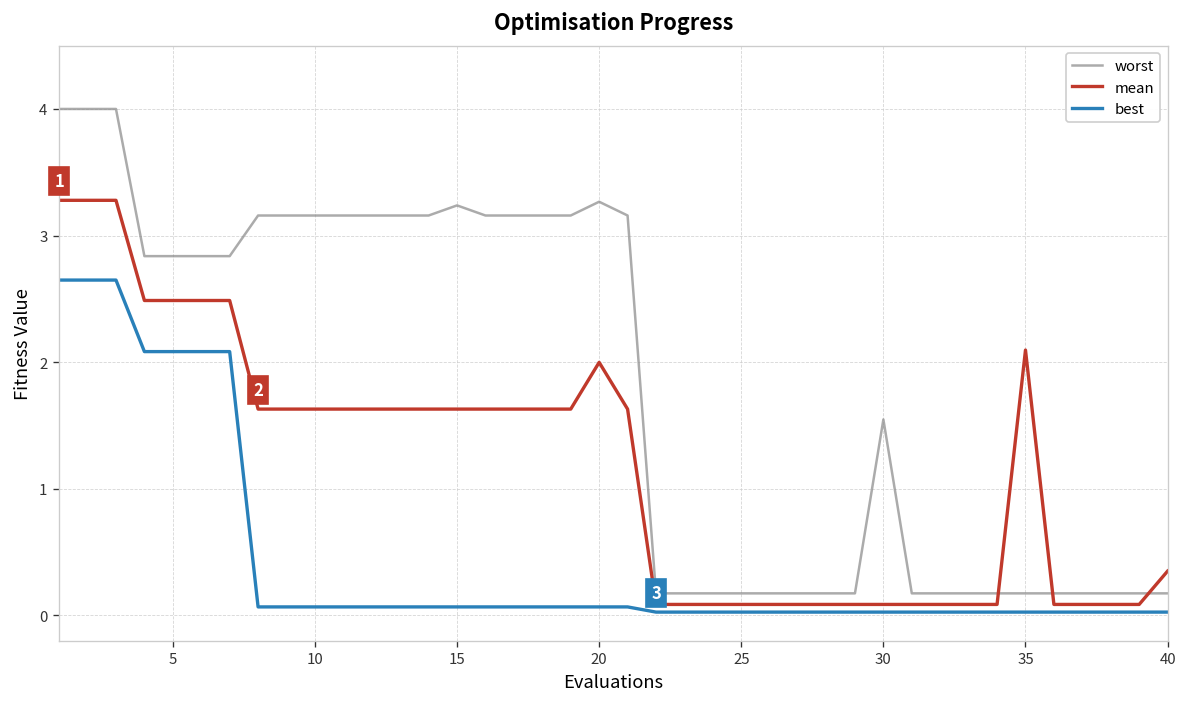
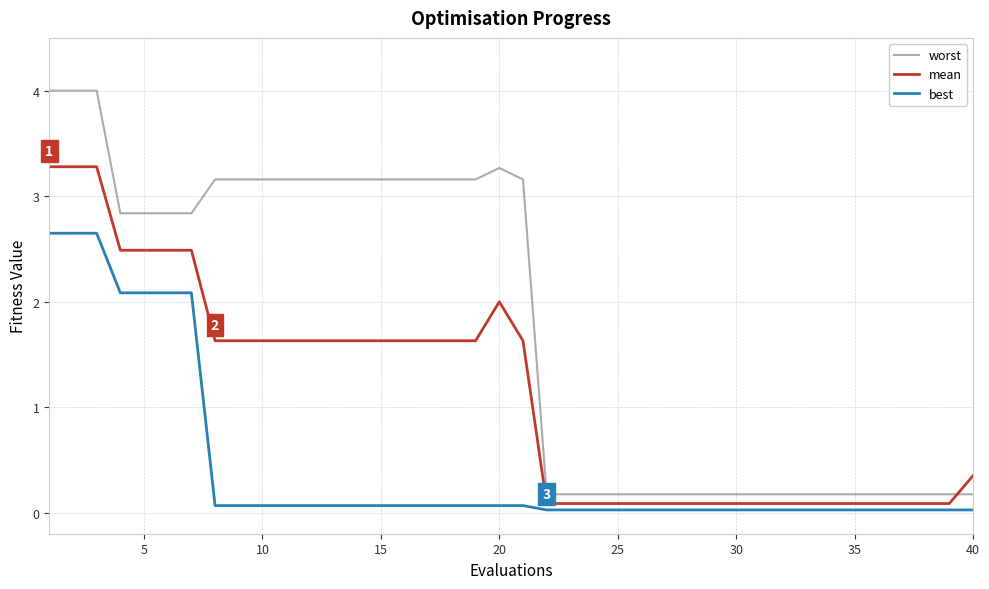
  {
    "worst": {
      "5": 2.84,
      "10": 3.16,
-     "15": 3.24,
+     "15": 3.16,
      "20": 3.27,
      "25": 0.17,
-     "30": 1.55,
+     "30": 0.17,
      "35": 0.17,
      "40": 0.17
    },
    "mean": {
      "5": 2.49,
      "10": 1.63,
      "15": 1.63,
      "20": 2.00,
      "25": 0.09,
      "30": 0.09,
-     "35": 2.10,
+     "35": 0.09,
      "40": 0.35
    },
    "best": {
      "5": 2.08,
      "10": 0.07,
      "15": 0.07,
      "20": 0.07,
      "25": 0.03,
      "30": 0.03,
      "35": 0.03,
      "40": 0.03
    }
  }
